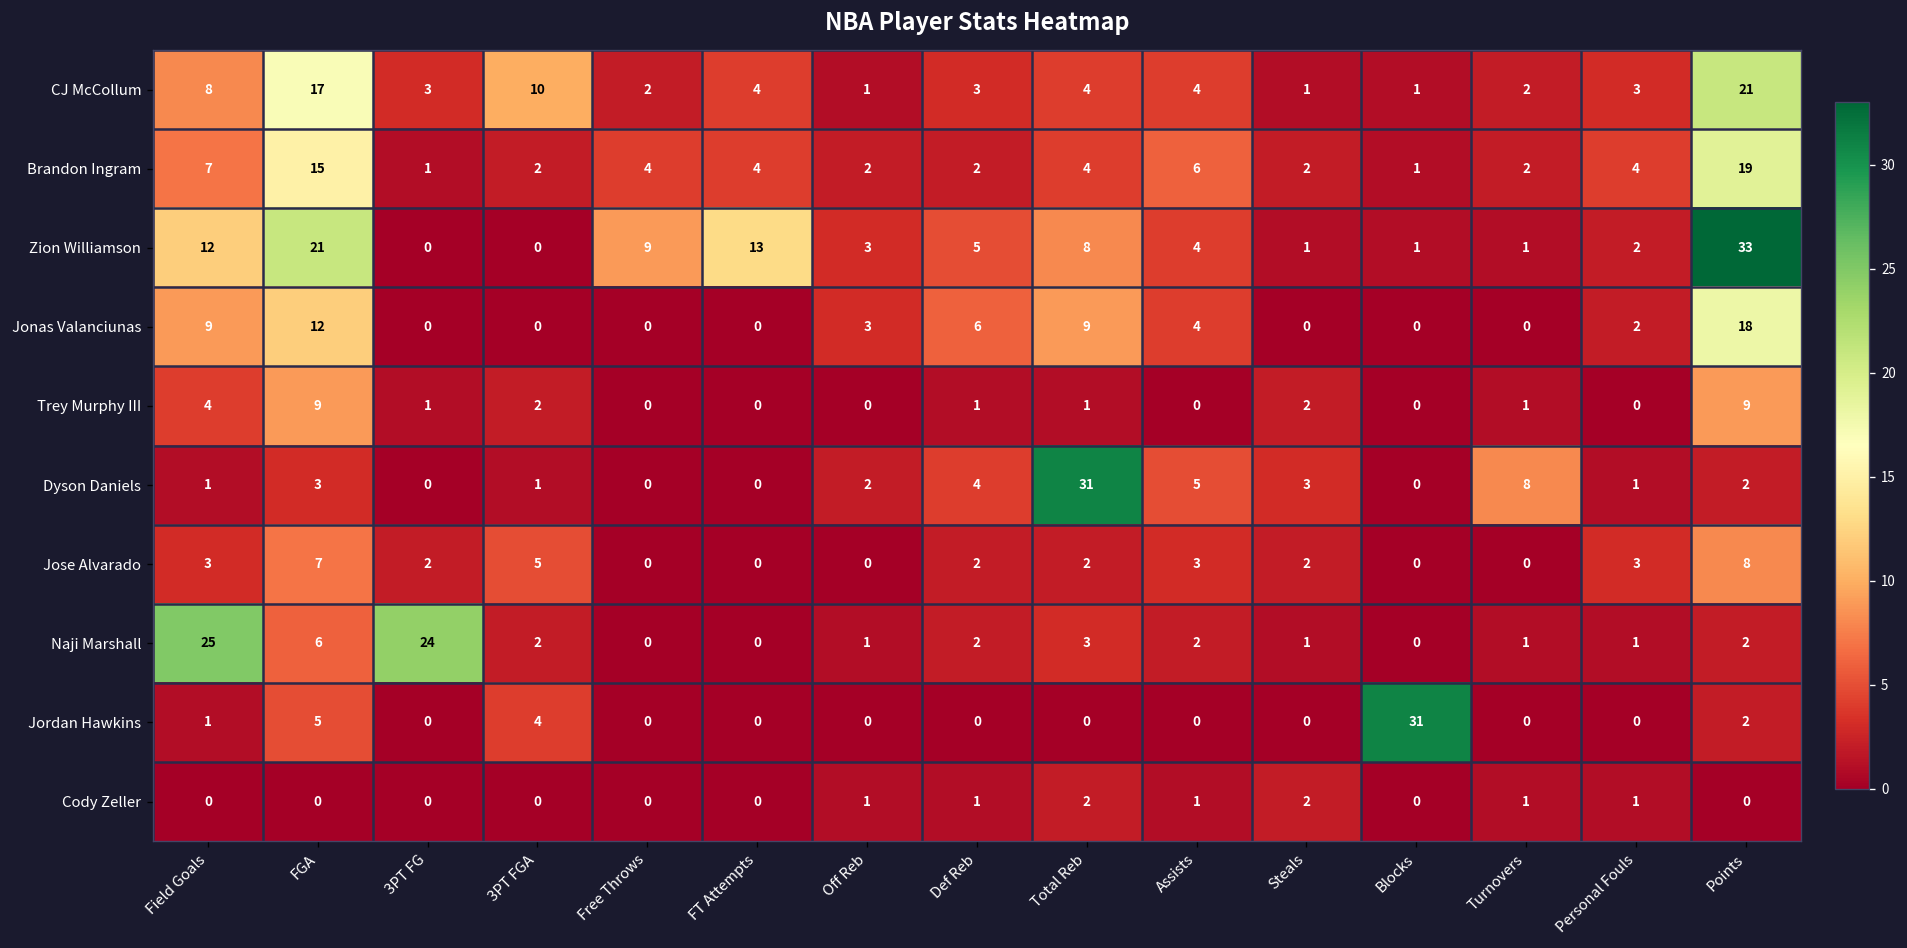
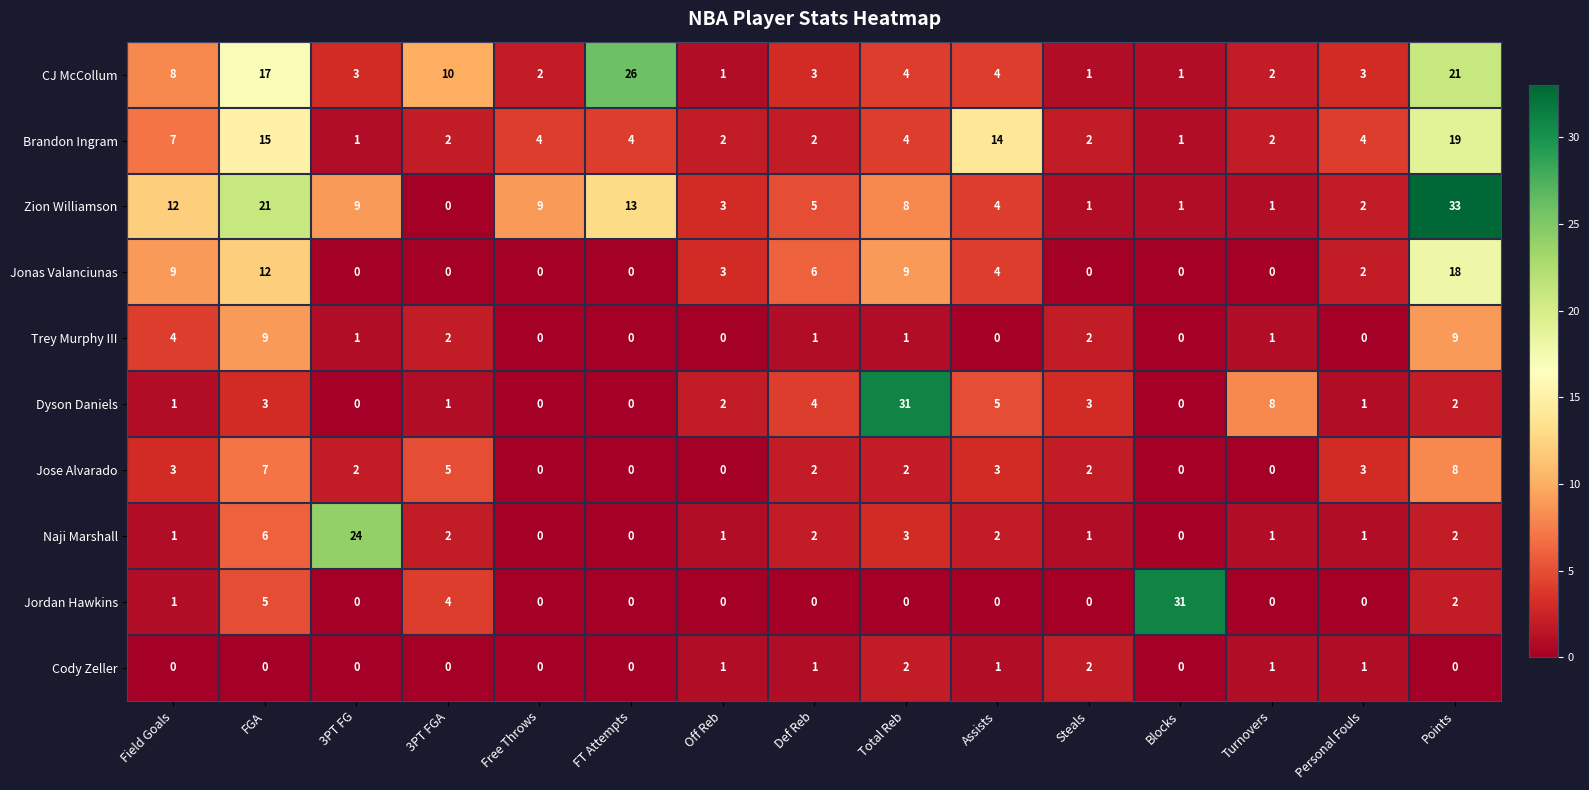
  {
    "CJ McCollum": {
      "Field Goals": 8,
      "FGA": 17,
      "3PT FG": 3,
      "3PT FGA": 10,
      "Free Throws": 2,
-     "FT Attempts": 4,
+     "FT Attempts": 26,
      "Off Reb": 1,
      "Def Reb": 3,
      "Total Reb": 4,
      "Assists": 4,
      "Steals": 1,
      "Blocks": 1,
      "Turnovers": 2,
      "Personal Fouls": 3,
      "Points": 21
    },
    "Brandon Ingram": {
      "Field Goals": 7,
      "FGA": 15,
      "3PT FG": 1,
      "3PT FGA": 2,
      "Free Throws": 4,
      "FT Attempts": 4,
      "Off Reb": 2,
      "Def Reb": 2,
      "Total Reb": 4,
-     "Assists": 6,
+     "Assists": 14,
      "Steals": 2,
      "Blocks": 1,
      "Turnovers": 2,
      "Personal Fouls": 4,
      "Points": 19
    },
    "Zion Williamson": {
      "Field Goals": 12,
      "FGA": 21,
-     "3PT FG": 0,
+     "3PT FG": 9,
      "3PT FGA": 0,
      "Free Throws": 9,
      "FT Attempts": 13,
      "Off Reb": 3,
      "Def Reb": 5,
      "Total Reb": 8,
      "Assists": 4,
      "Steals": 1,
      "Blocks": 1,
      "Turnovers": 1,
      "Personal Fouls": 2,
      "Points": 33
    },
    "Jonas Valanciunas": {
      "Field Goals": 9,
      "FGA": 12,
      "3PT FG": 0,
      "3PT FGA": 0,
      "Free Throws": 0,
      "FT Attempts": 0,
      "Off Reb": 3,
      "Def Reb": 6,
      "Total Reb": 9,
      "Assists": 4,
      "Steals": 0,
      "Blocks": 0,
      "Turnovers": 0,
      "Personal Fouls": 2,
      "Points": 18
    },
    "Trey Murphy III": {
      "Field Goals": 4,
      "FGA": 9,
      "3PT FG": 1,
      "3PT FGA": 2,
      "Free Throws": 0,
      "FT Attempts": 0,
      "Off Reb": 0,
      "Def Reb": 1,
      "Total Reb": 1,
      "Assists": 0,
      "Steals": 2,
      "Blocks": 0,
      "Turnovers": 1,
      "Personal Fouls": 0,
      "Points": 9
    },
    "Dyson Daniels": {
      "Field Goals": 1,
      "FGA": 3,
      "3PT FG": 0,
      "3PT FGA": 1,
      "Free Throws": 0,
      "FT Attempts": 0,
      "Off Reb": 2,
      "Def Reb": 4,
      "Total Reb": 31,
      "Assists": 5,
      "Steals": 3,
      "Blocks": 0,
      "Turnovers": 8,
      "Personal Fouls": 1,
      "Points": 2
    },
    "Jose Alvarado": {
      "Field Goals": 3,
      "FGA": 7,
      "3PT FG": 2,
      "3PT FGA": 5,
      "Free Throws": 0,
      "FT Attempts": 0,
      "Off Reb": 0,
      "Def Reb": 2,
      "Total Reb": 2,
      "Assists": 3,
      "Steals": 2,
      "Blocks": 0,
      "Turnovers": 0,
      "Personal Fouls": 3,
      "Points": 8
    },
    "Naji Marshall": {
-     "Field Goals": 25,
+     "Field Goals": 1,
      "FGA": 6,
      "3PT FG": 24,
      "3PT FGA": 2,
      "Free Throws": 0,
      "FT Attempts": 0,
      "Off Reb": 1,
      "Def Reb": 2,
      "Total Reb": 3,
      "Assists": 2,
      "Steals": 1,
      "Blocks": 0,
      "Turnovers": 1,
      "Personal Fouls": 1,
      "Points": 2
    },
    "Jordan Hawkins": {
      "Field Goals": 1,
      "FGA": 5,
      "3PT FG": 0,
      "3PT FGA": 4,
      "Free Throws": 0,
      "FT Attempts": 0,
      "Off Reb": 0,
      "Def Reb": 0,
      "Total Reb": 0,
      "Assists": 0,
      "Steals": 0,
      "Blocks": 31,
      "Turnovers": 0,
      "Personal Fouls": 0,
      "Points": 2
    },
    "Cody Zeller": {
      "Field Goals": 0,
      "FGA": 0,
      "3PT FG": 0,
      "3PT FGA": 0,
      "Free Throws": 0,
      "FT Attempts": 0,
      "Off Reb": 1,
      "Def Reb": 1,
      "Total Reb": 2,
      "Assists": 1,
      "Steals": 2,
      "Blocks": 0,
      "Turnovers": 1,
      "Personal Fouls": 1,
      "Points": 0
    }
  }
